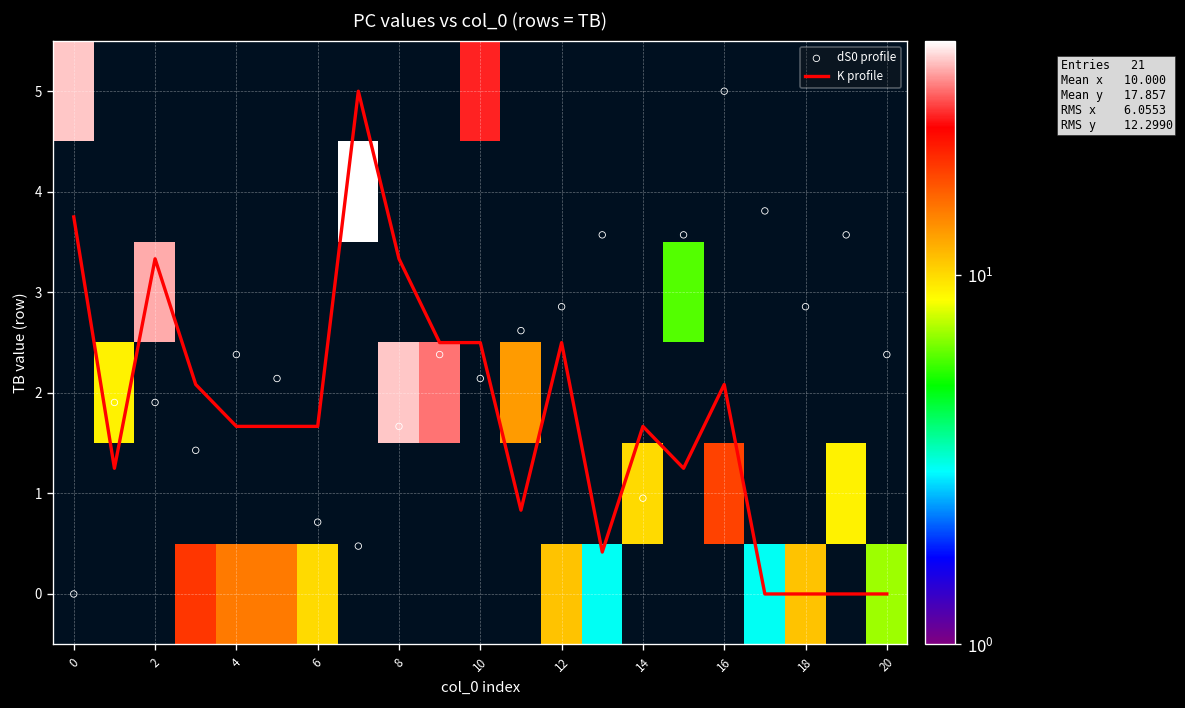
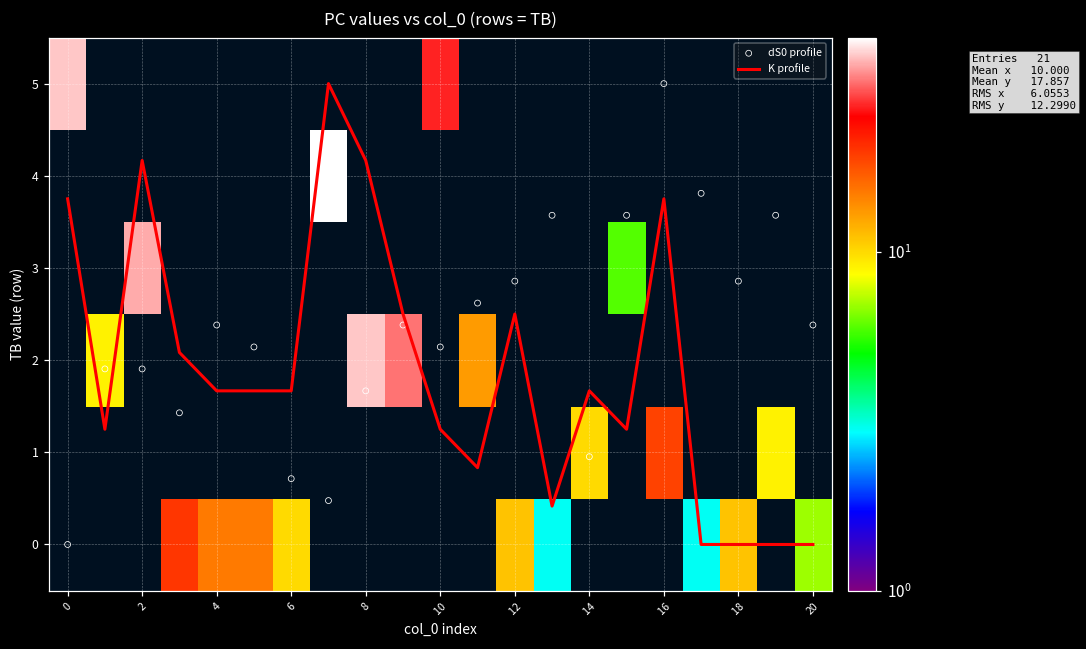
  {
    "K profile": {
      "0": 3.7,
-     "2": 3.3,
+     "2": 4.2,
      "4": 1.7,
      "6": 1.7,
-     "8": 3.3,
-     "10": 2.5,
+     "8": 4.2,
+     "10": 1.2,
      "12": 2.5,
      "14": 1.7,
-     "16": 2.1,
+     "16": 3.7,
      "18": 0.0,
      "20": 0.0
    }
  }
